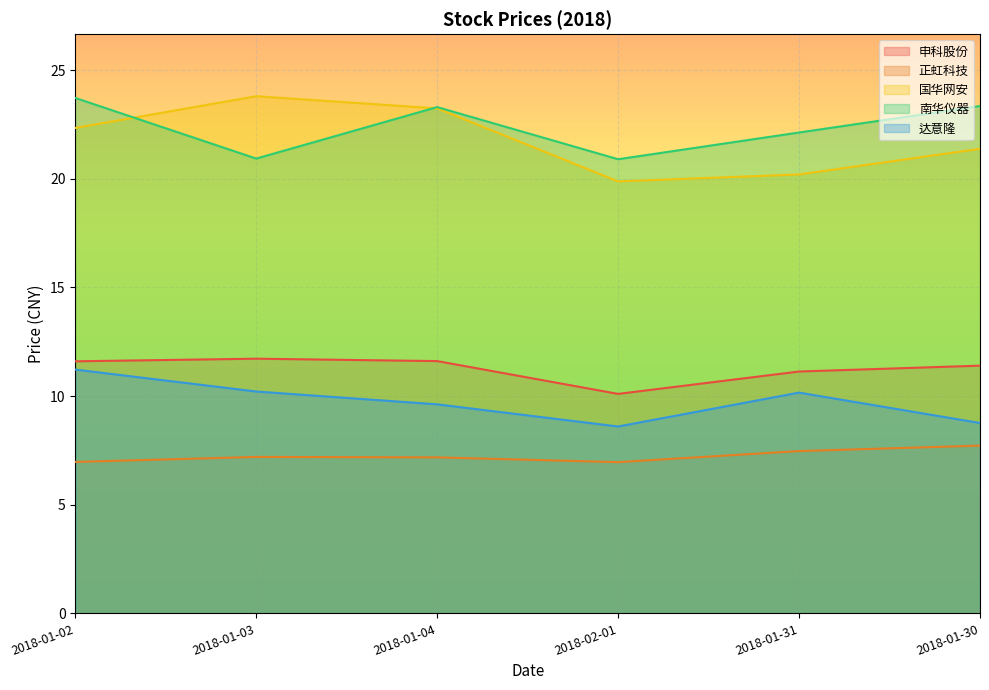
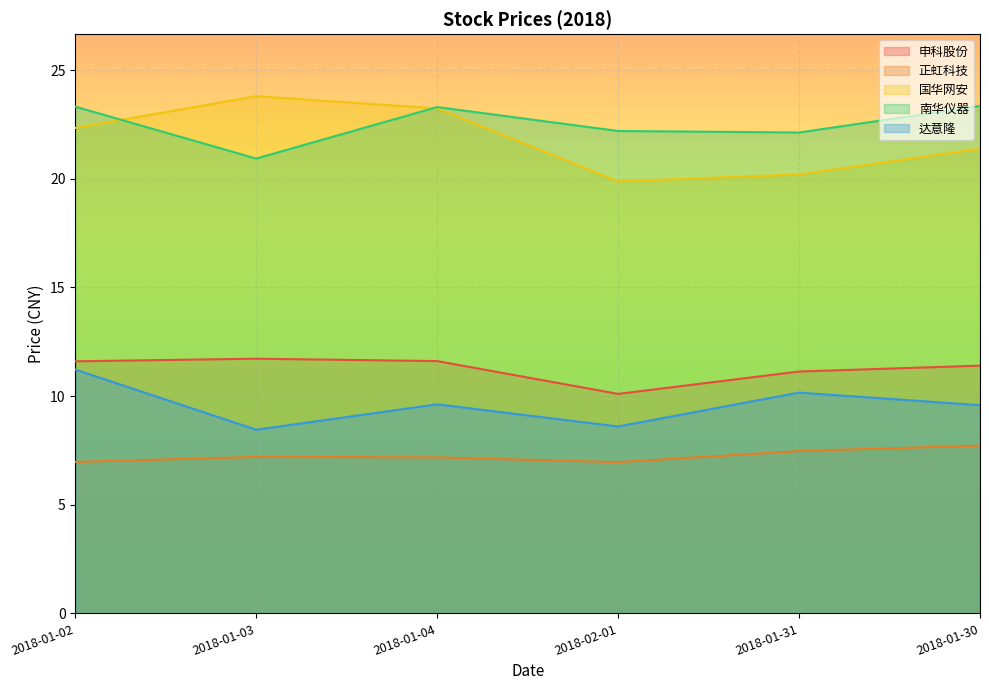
  {
    "南华仪器": {
-     "2018-01-02": 23.7,
+     "2018-01-02": 23.3,
      "2018-01-03": 20.9,
-     "2018-02-01": 20.9,
+     "2018-02-01": 22.2,
      "2018-01-31": 22.1,
      "2018-01-30": 23.4
    },
    "达意隆": {
      "2018-01-02": 11.2,
-     "2018-01-03": 10.2,
+     "2018-01-03": 8.5,
      "2018-01-04": 9.6,
      "2018-02-01": 8.6,
      "2018-01-31": 10.2,
-     "2018-01-30": 8.8
+     "2018-01-30": 9.6
    }
  }
